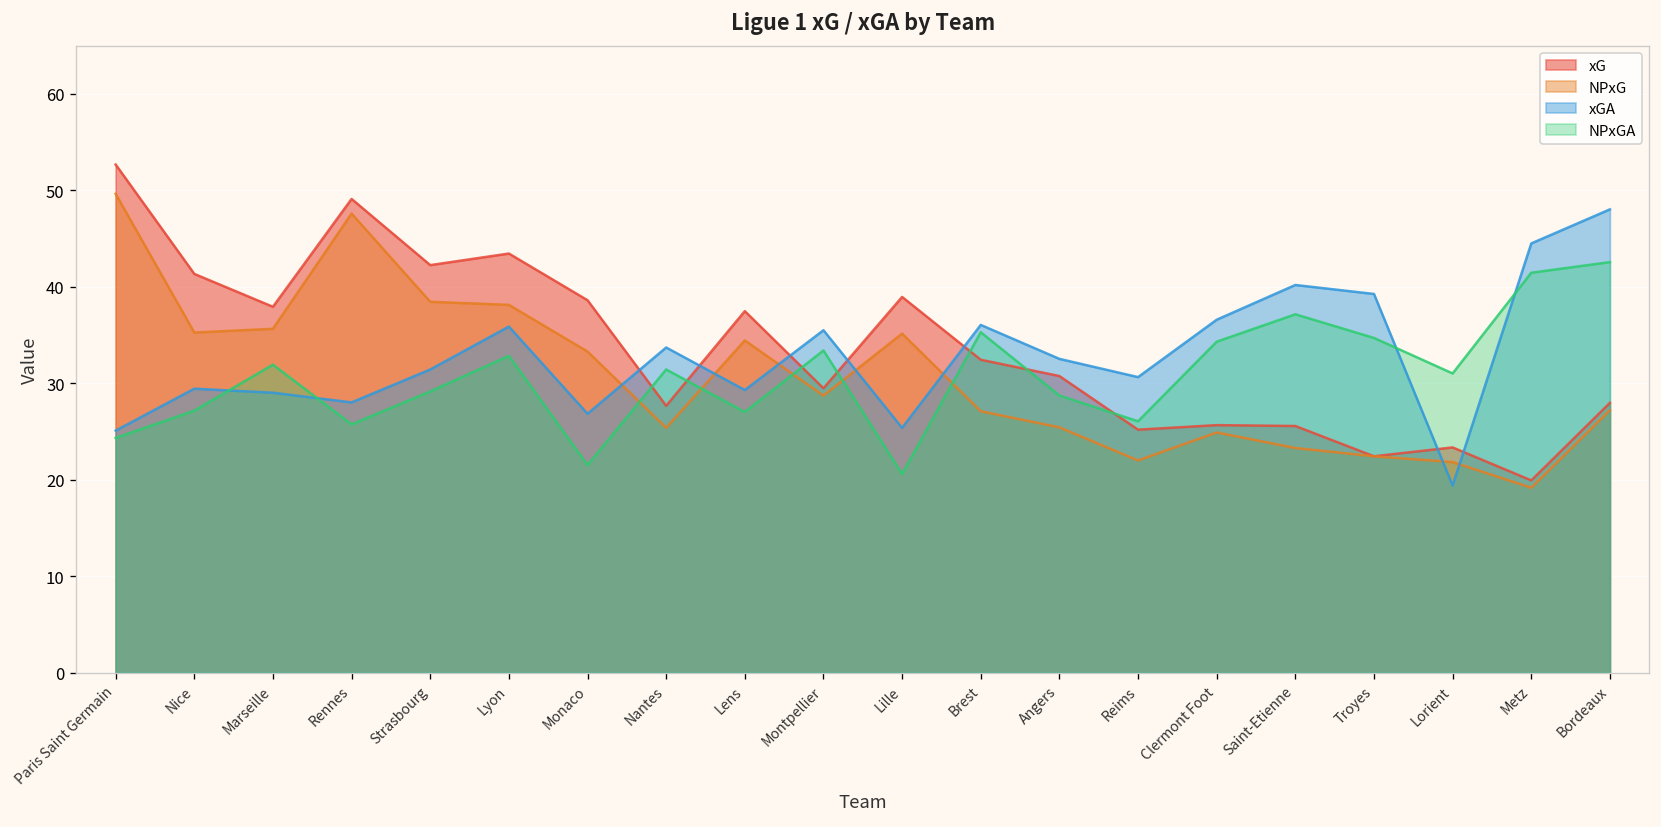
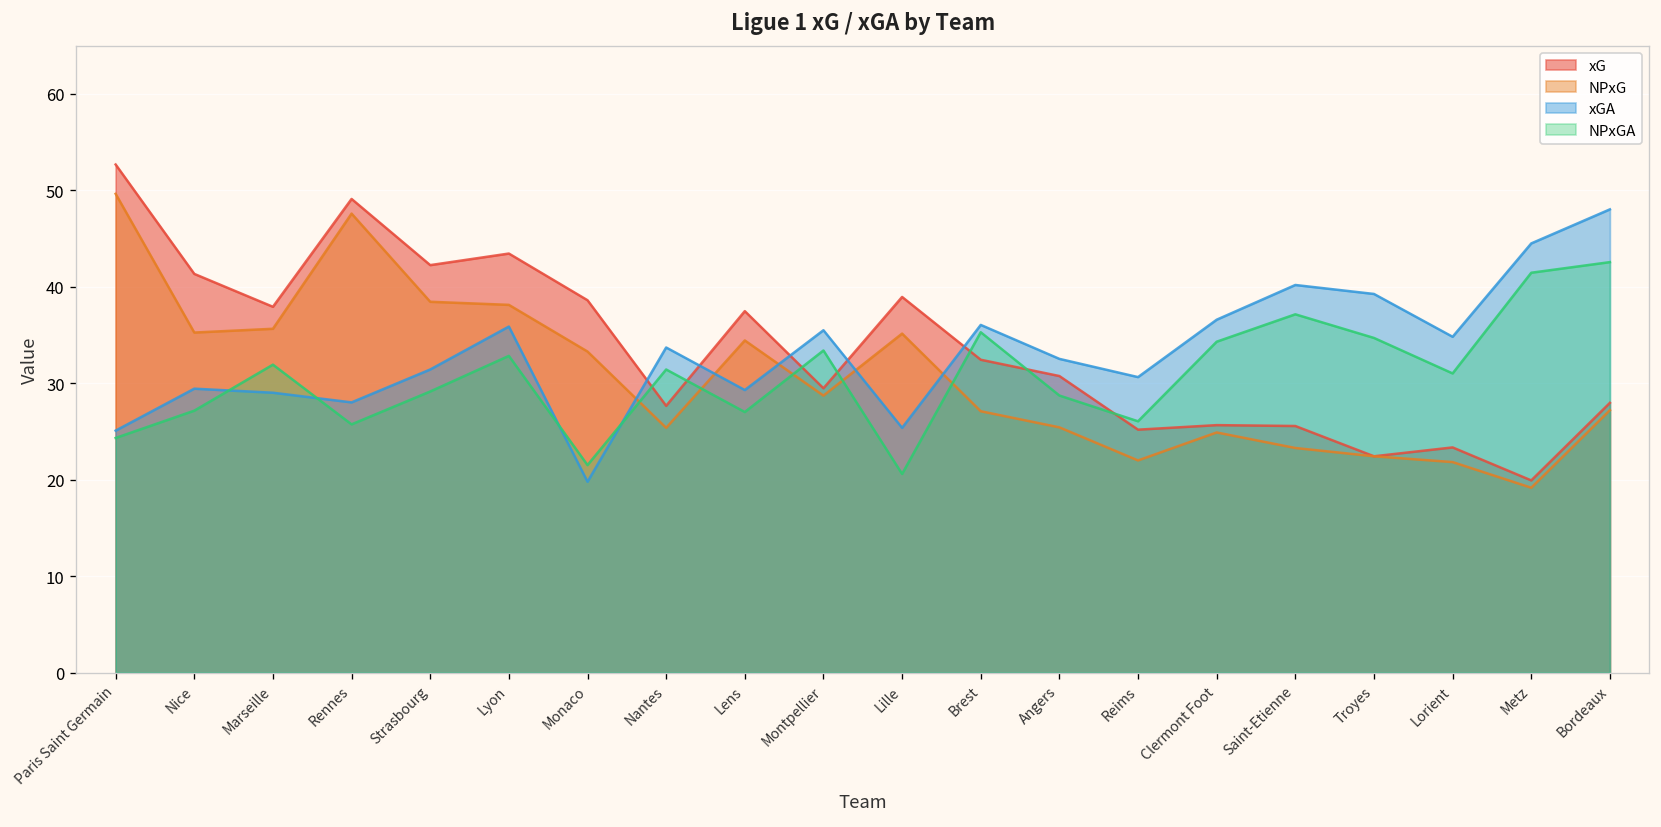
  {
    "xGA": {
      "Paris Saint Germain": 25,
      "Nice": 29,
      "Marseille": 29,
      "Rennes": 28,
      "Strasbourg": 31,
      "Lyon": 36,
-     "Monaco": 27,
+     "Monaco": 20,
      "Nantes": 34,
      "Lens": 29,
      "Montpellier": 36,
      "Lille": 25,
      "Brest": 36,
      "Angers": 33,
      "Reims": 31,
      "Clermont Foot": 37,
      "Saint-Etienne": 40,
      "Troyes": 39,
-     "Lorient": 19,
+     "Lorient": 35,
      "Metz": 45,
      "Bordeaux": 48
    },
    "NPxGA": {
      "Paris Saint Germain": 24,
      "Nice": 27,
      "Marseille": 32,
      "Rennes": 26,
      "Strasbourg": 29,
      "Lyon": 33,
      "Monaco": 22,
      "Nantes": 31,
      "Lens": 27,
      "Montpellier": 33,
      "Lille": 21,
      "Brest": 35,
      "Angers": 29,
      "Reims": 26,
      "Clermont Foot": 34,
      "Saint-Etienne": 37,
      "Troyes": 35,
      "Lorient": 31,
      "Metz": 41,
      "Bordeaux": 43
    }
  }
